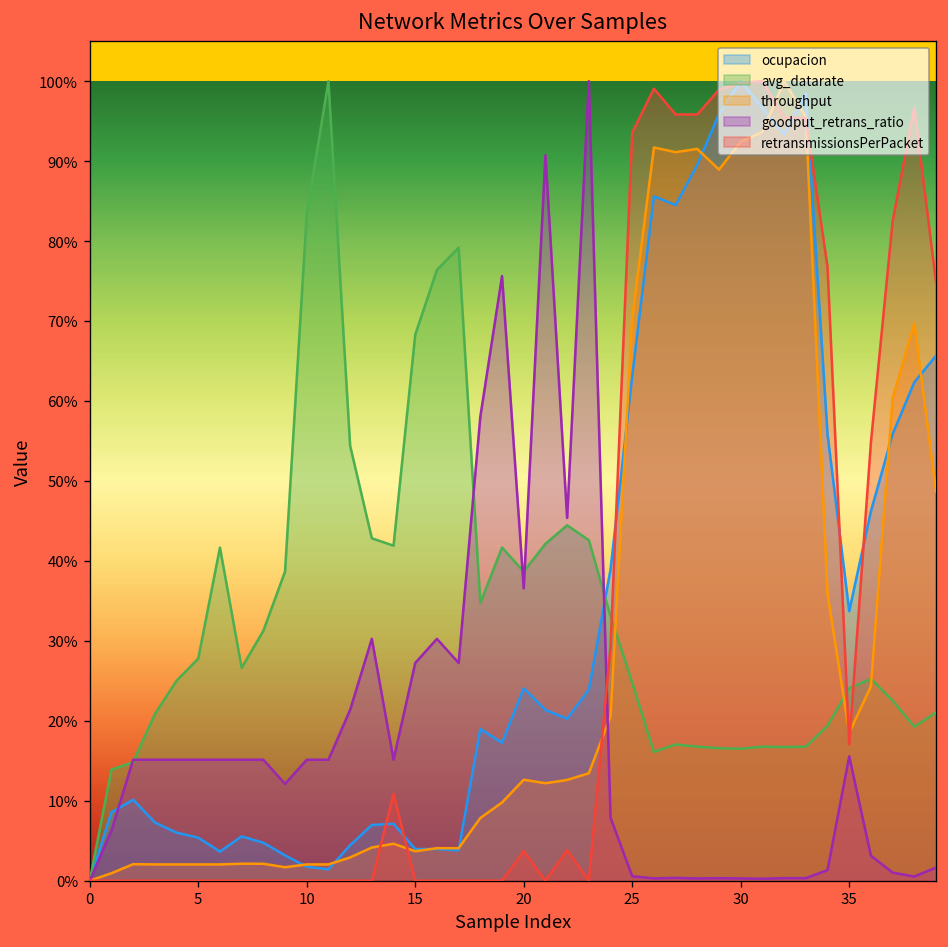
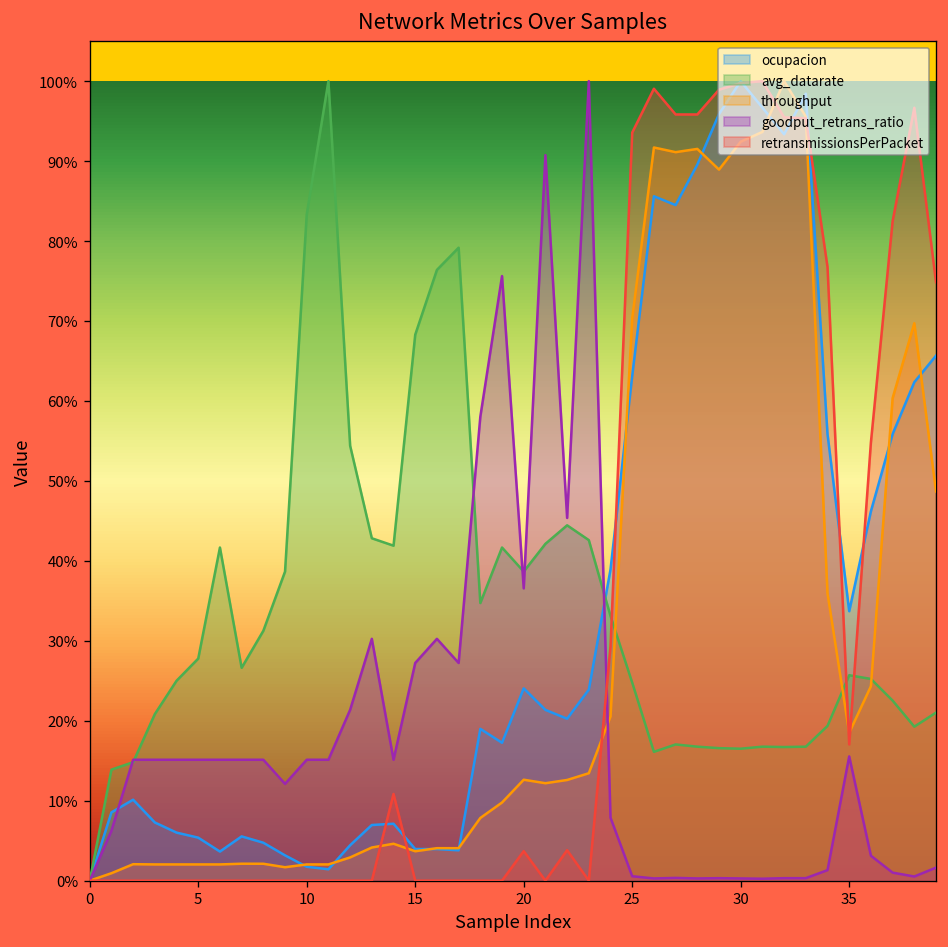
  {
    "ocupacion": {
      "5": "5%",
      "20": "24%",
      "25": "63%",
      "35": "34%"
    },
    "avg_datarate": {
      "5": "28%",
      "10": "83%",
      "15": "68%",
      "20": "39%",
      "25": "25%",
      "30": "17%",
-     "35": "24%"
+     "35": "26%"
    },
    "goodput_retrans_ratio": {
      "5": "15%",
      "10": "15%",
      "15": "27%",
      "20": "37%",
      "25": "1%",
      "30": "0%",
      "35": "16%"
    }
  }
